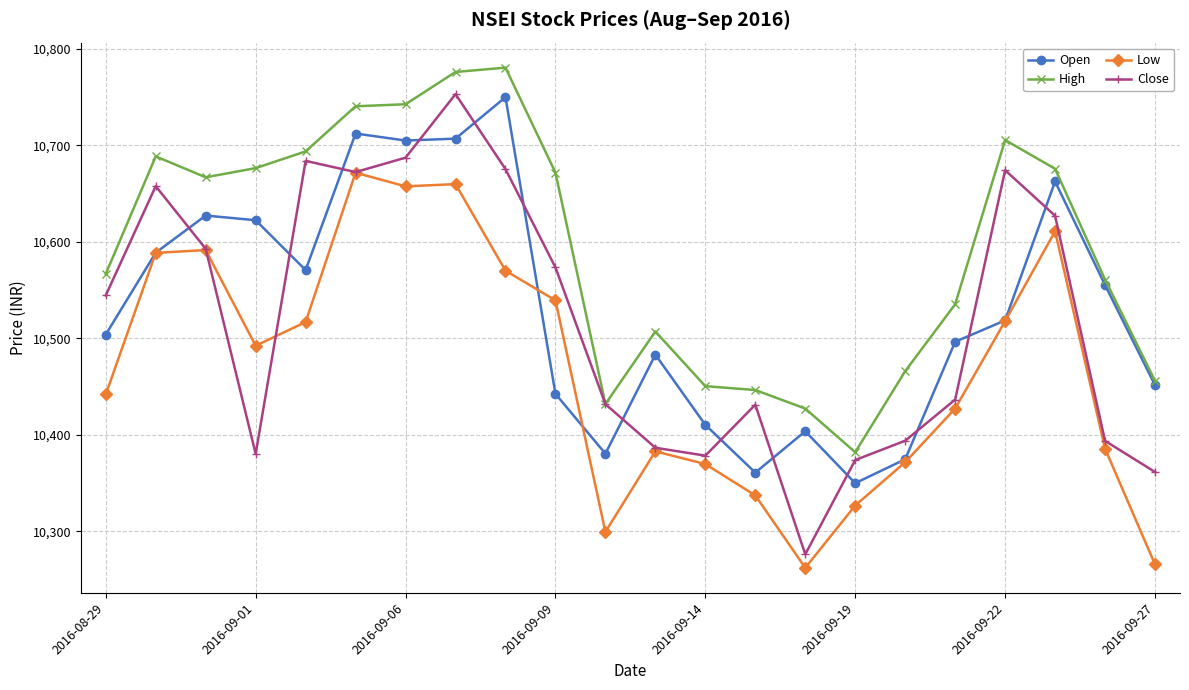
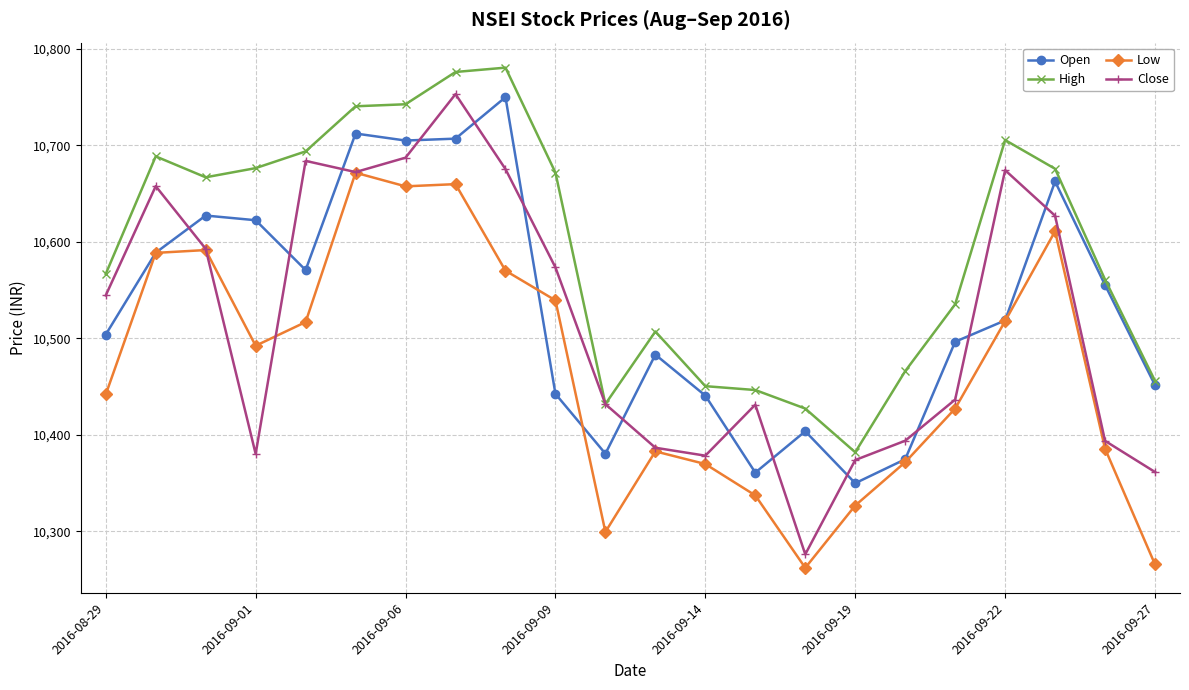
  {
    "Open": {
      "2016-08-29": "10,500",
      "2016-09-01": "10,620",
      "2016-09-06": "10,700",
      "2016-09-09": "10,440",
-     "2016-09-14": "10,410",
+     "2016-09-14": "10,440",
      "2016-09-19": "10,350",
      "2016-09-27": "10,450"
    },
    "High": {
      "2016-08-29": "10,570",
      "2016-09-01": "10,680",
      "2016-09-06": "10,740",
      "2016-09-09": "10,670",
      "2016-09-14": "10,450",
      "2016-09-19": "10,380",
      "2016-09-22": "10,710",
      "2016-09-27": "10,460"
    },
    "Low": {
      "2016-08-29": "10,440",
      "2016-09-01": "10,490",
      "2016-09-06": "10,660",
      "2016-09-09": "10,540",
      "2016-09-14": "10,370",
      "2016-09-19": "10,330",
      "2016-09-27": "10,270"
    },
    "Close": {
      "2016-08-29": "10,540",
      "2016-09-01": "10,380",
      "2016-09-06": "10,690",
      "2016-09-09": "10,570",
      "2016-09-14": "10,380",
      "2016-09-19": "10,370",
      "2016-09-22": "10,670",
      "2016-09-27": "10,360"
    }
  }
